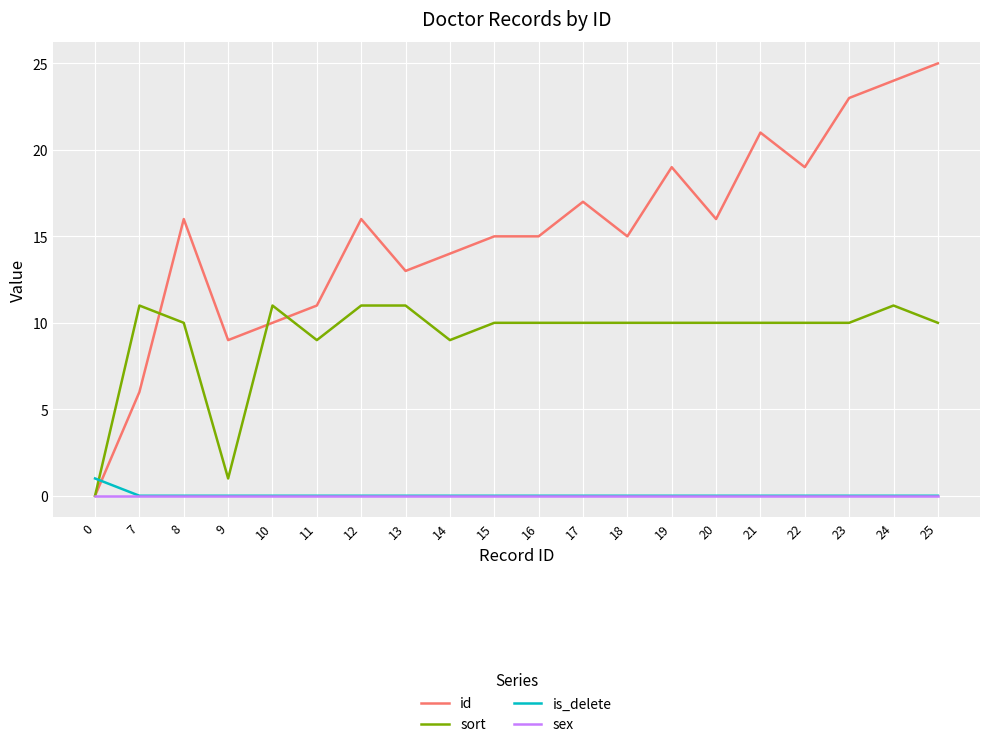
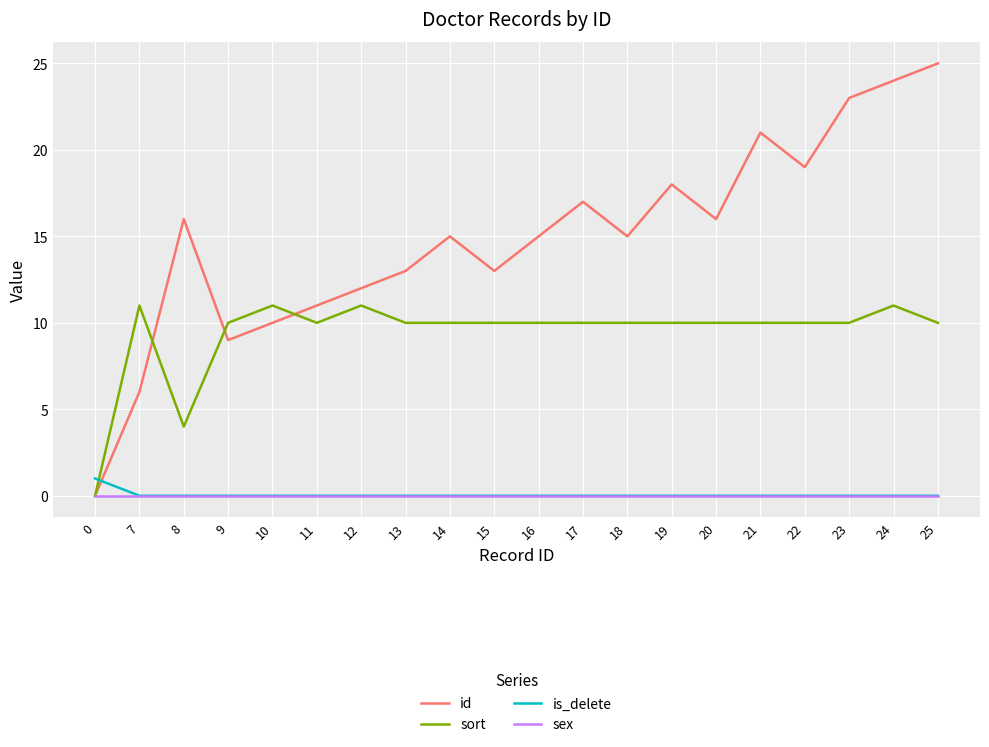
  {
    "id": {
      "7": 6,
      "8": 16,
      "9": 9,
      "10": 10,
      "11": 11,
-     "12": 16,
+     "12": 12,
      "13": 13,
-     "14": 14,
-     "15": 15,
+     "14": 15,
+     "15": 13,
      "16": 15,
      "17": 17,
      "18": 15,
-     "19": 19,
+     "19": 18,
      "20": 16,
      "21": 21,
      "22": 19,
      "23": 23,
      "24": 24,
      "25": 25
    },
    "sort": {
      "7": 11,
-     "8": 10,
-     "9": 1,
+     "8": 4,
+     "9": 10,
      "10": 11,
-     "11": 9,
+     "11": 10,
      "12": 11,
-     "13": 11,
-     "14": 9,
+     "13": 10,
+     "14": 10,
      "15": 10,
      "16": 10,
      "17": 10,
      "18": 10,
      "19": 10,
      "20": 10,
      "21": 10,
      "22": 10,
      "23": 10,
      "24": 11,
      "25": 10
    },
    "is_delete": {
      "0": 1
    }
  }
